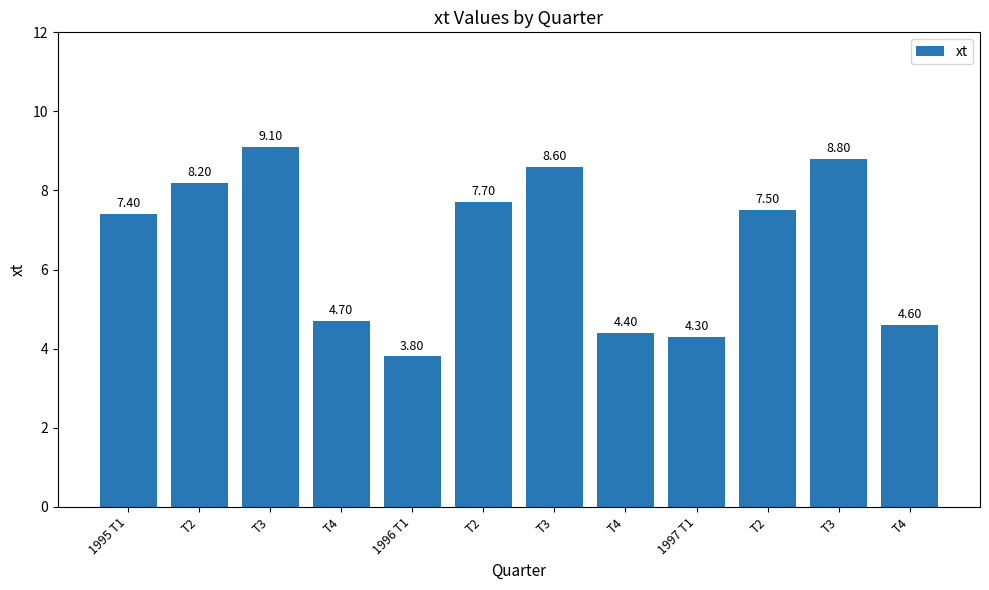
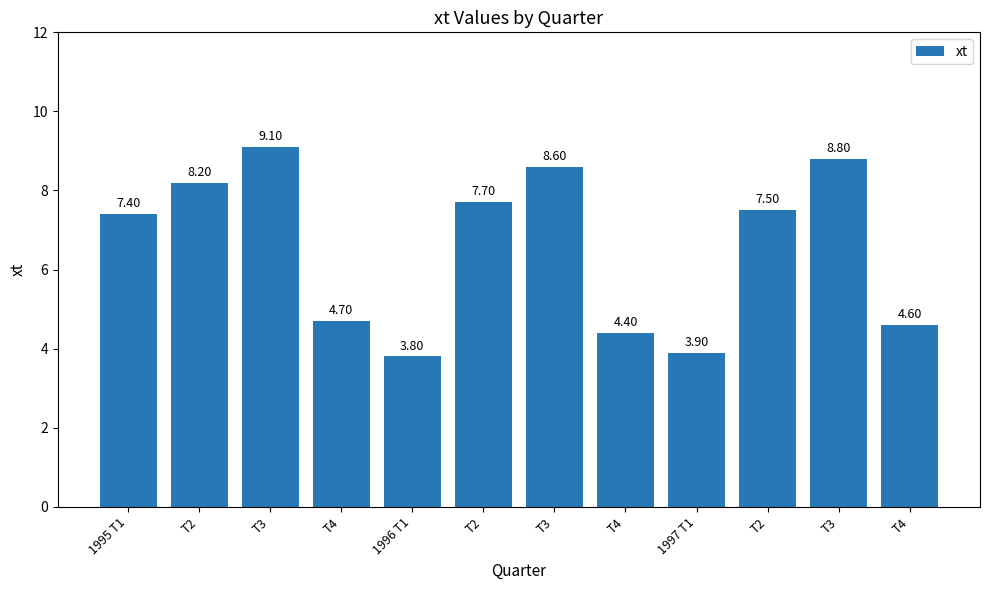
  {
    "1995 T1": 7.40,
    "1996 T1": 3.80,
-   "1997 T1": 4.30
+   "1997 T1": 3.90
  }
